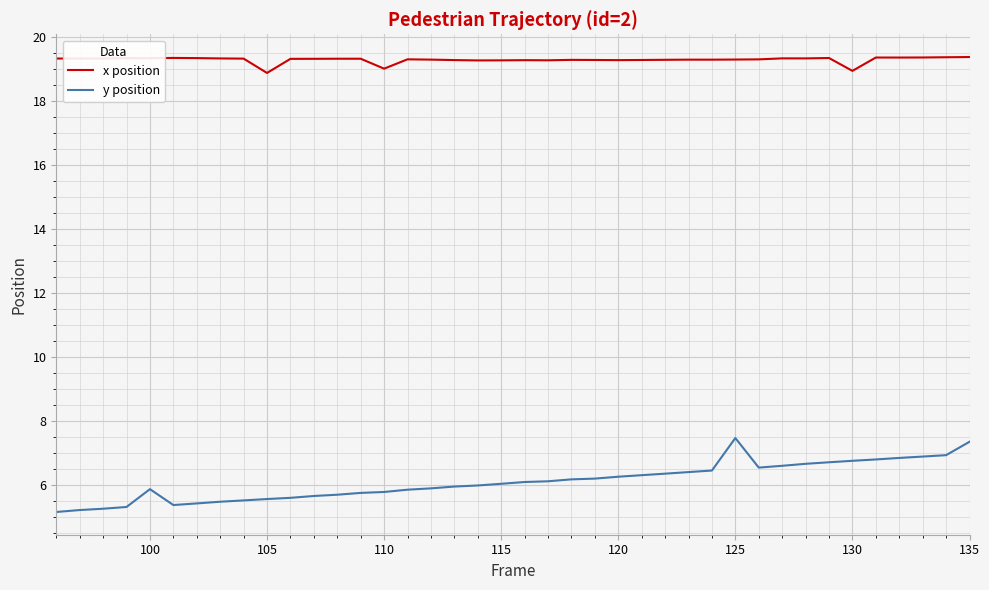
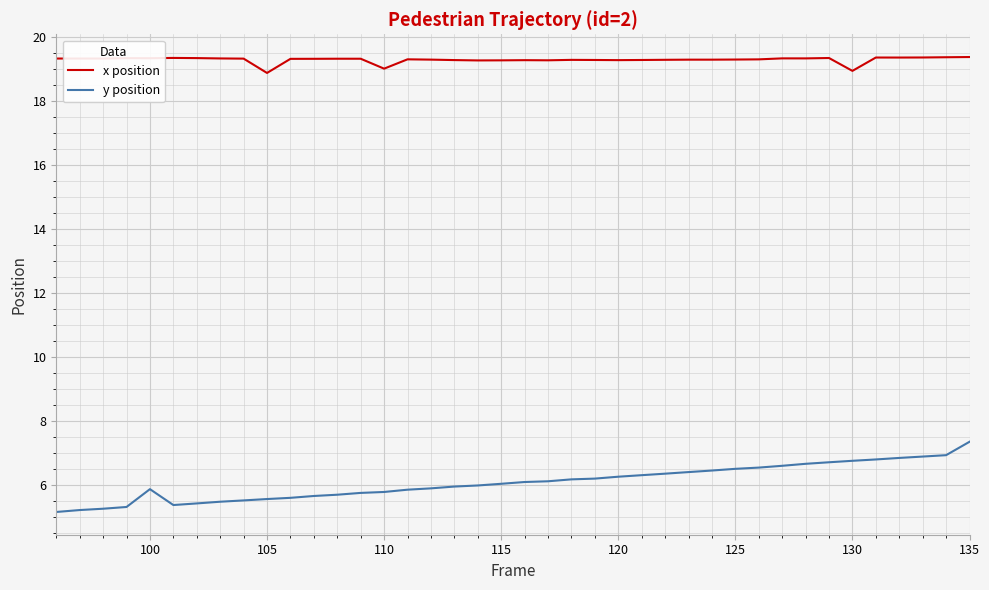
  {
    "x position": {
      "105": 18.9,
      "110": 19.0,
      "115": 19.3,
      "120": 19.3,
      "125": 19.3,
      "130": 18.9,
      "135": 19.4
    },
    "y position": {
      "100": 5.9,
      "105": 5.6,
      "110": 5.8,
      "115": 6.0,
      "120": 6.3,
-     "125": 7.5,
+     "125": 6.5,
      "130": 6.8,
      "135": 7.3
    }
  }
